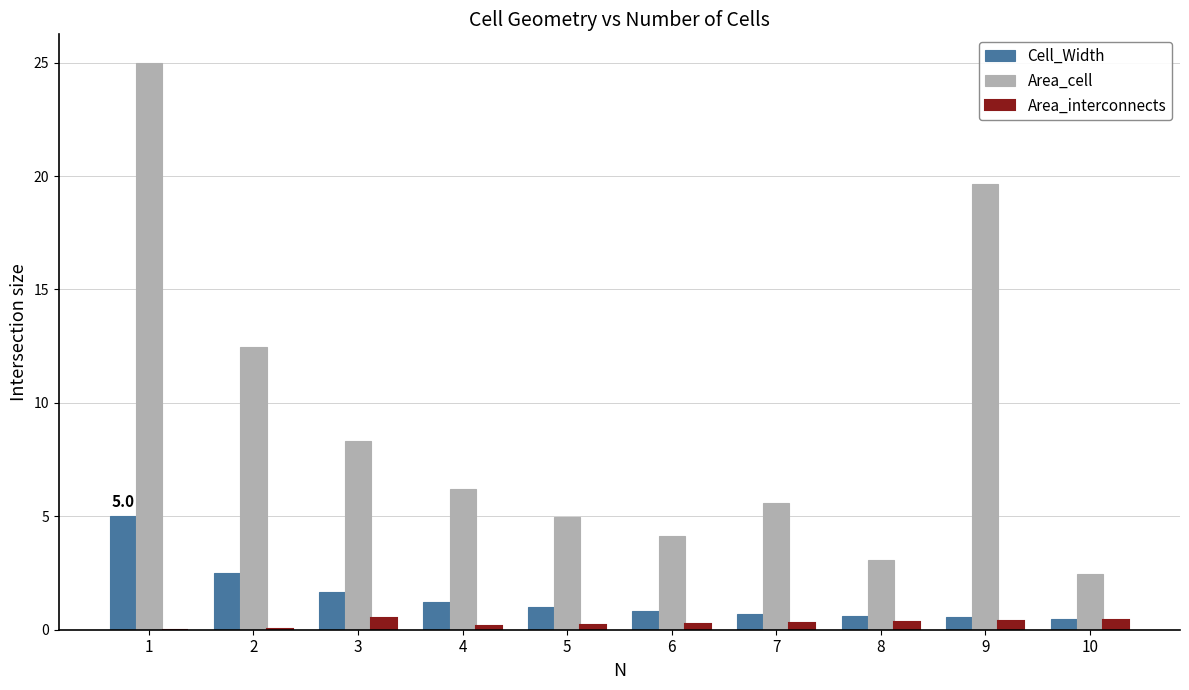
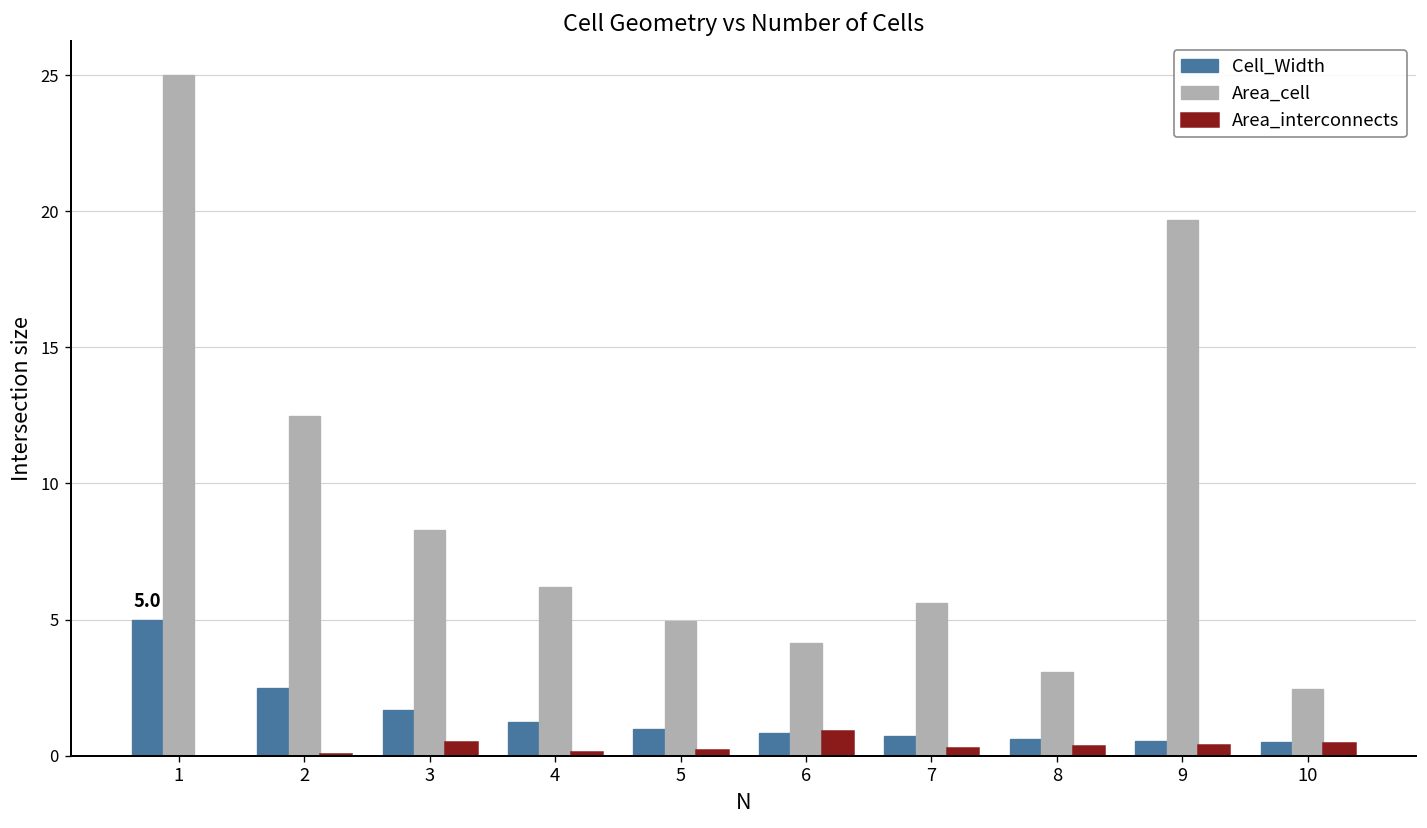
  {
    "Cell_Width": {
      "1": 5.0
    },
    "Area_cell": {
      "1": 25.0,
      "2": 12.5,
      "3": 8.3,
      "4": 6.2,
      "5": 5.0,
      "6": 4.1,
      "7": 5.6,
      "8": 3.1,
      "9": 19.7,
      "10": 2.5
    },
    "Area_interconnects": {
      "1": 0.0,
      "3": 0.5,
      "4": 0.2,
      "5": 0.2,
-     "6": 0.3,
+     "6": 0.9,
      "7": 0.3,
      "8": 0.4,
      "9": 0.4,
      "10": 0.5
    }
  }
